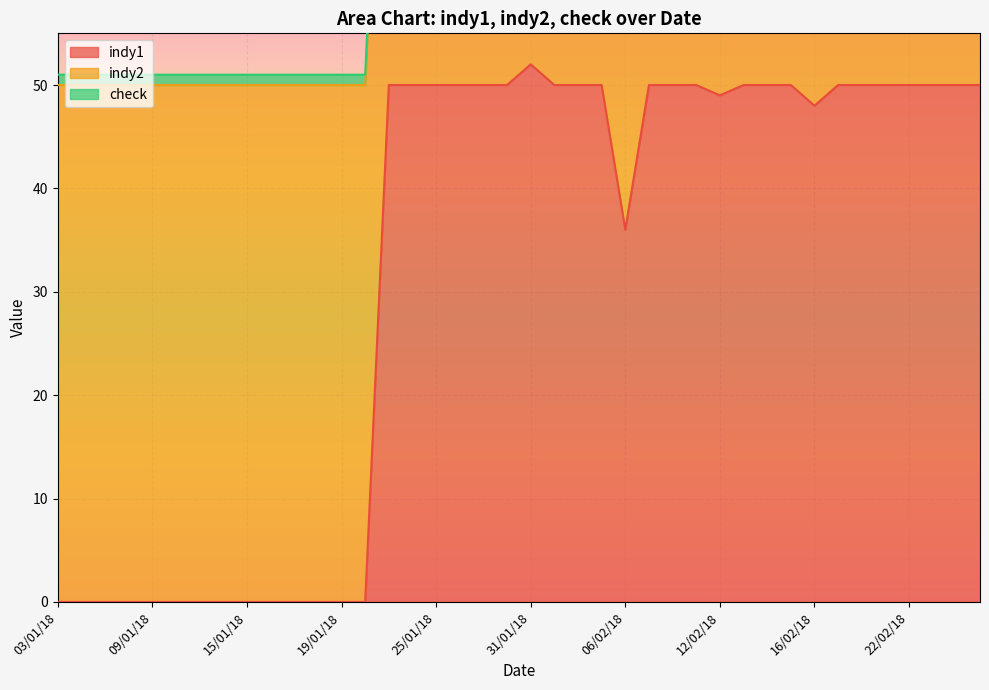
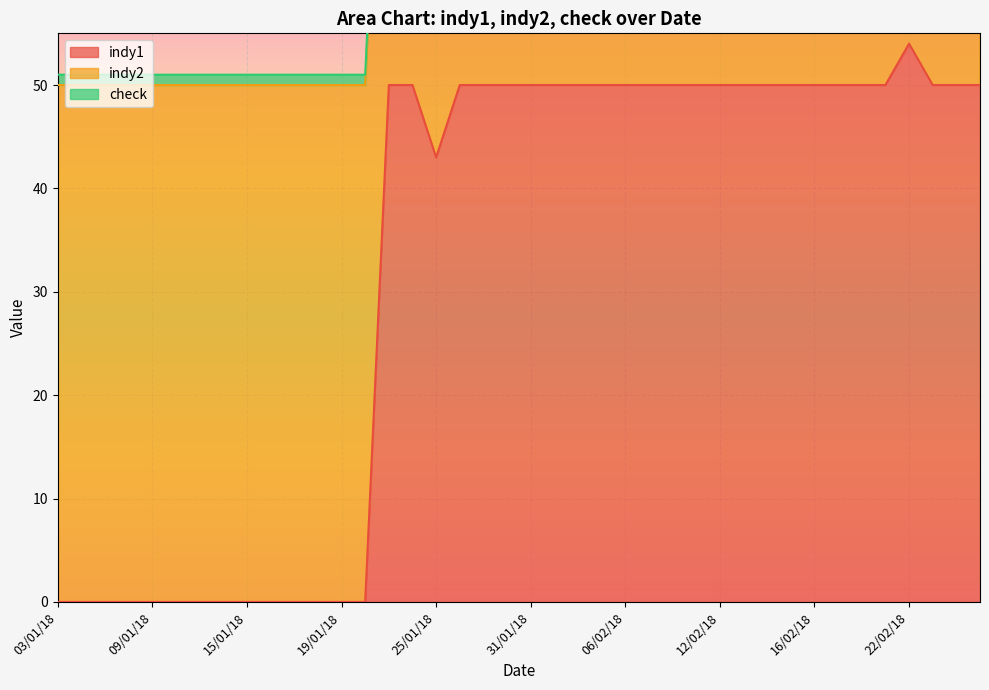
  {
    "indy1": {
      "03/01/18": 0,
      "09/01/18": 0,
      "15/01/18": 0,
      "19/01/18": 0,
-     "25/01/18": 50,
-     "31/01/18": 52,
-     "06/02/18": 36,
-     "12/02/18": 49,
-     "16/02/18": 48,
-     "22/02/18": 50
+     "25/01/18": 43,
+     "31/01/18": 50,
+     "06/02/18": 50,
+     "12/02/18": 50,
+     "16/02/18": 50,
+     "22/02/18": 54
    },
    "indy2": {
      "03/01/18": 50,
      "15/01/18": 50,
      "19/01/18": 50
    },
    "check": {
      "03/01/18": 1,
      "15/01/18": 1,
      "19/01/18": 1
    }
  }
